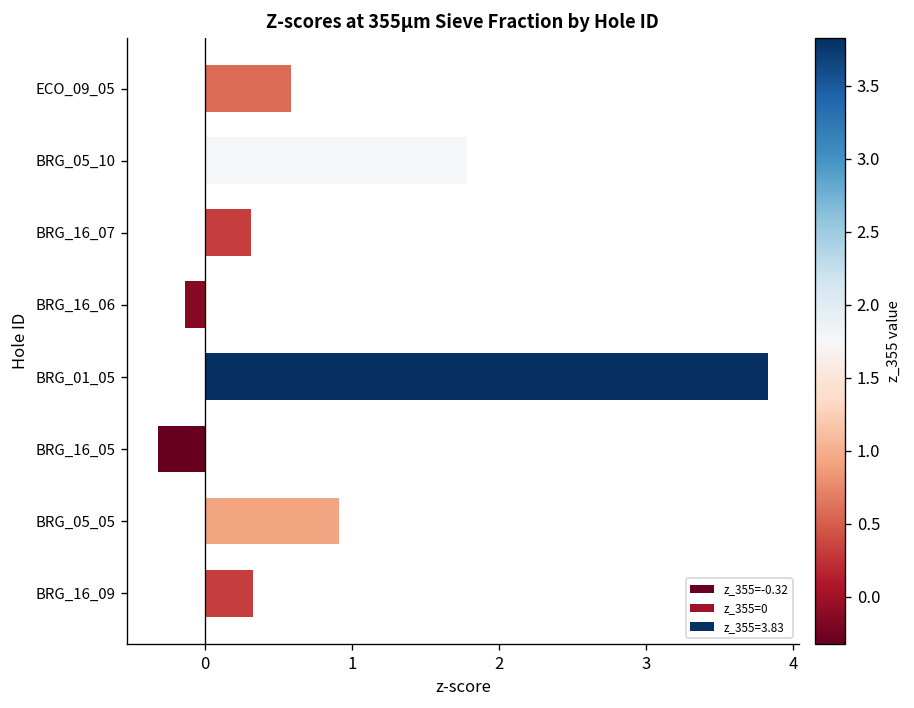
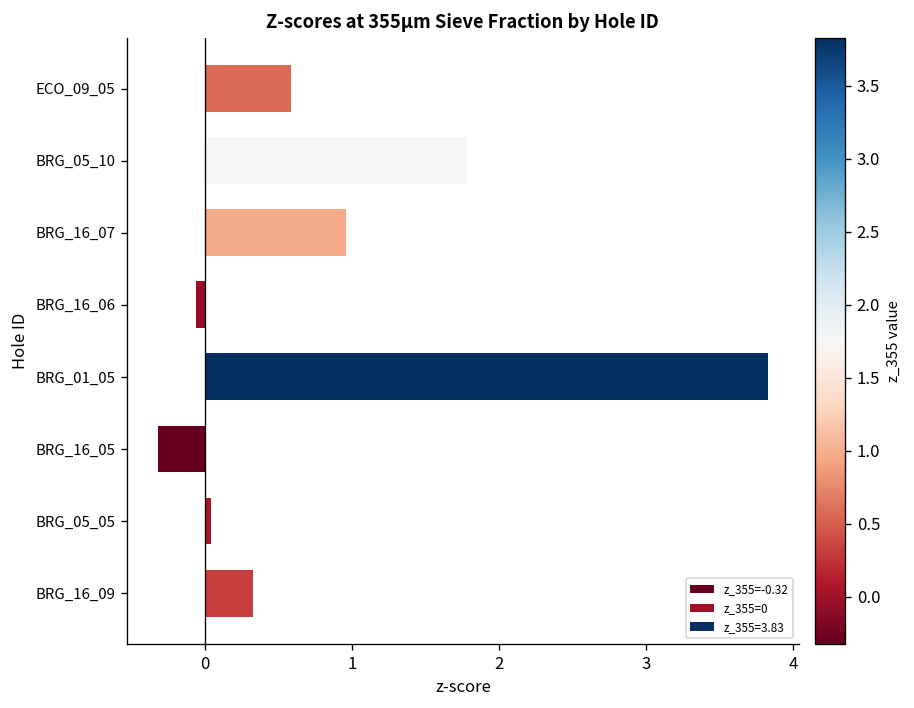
  {
    "ECO_09_05": 0.58,
    "BRG_05_10": 1.78,
-   "BRG_16_07": 0.31,
-   "BRG_16_06": -0.14,
+   "BRG_16_07": 0.96,
+   "BRG_16_06": -0.06,
    "BRG_01_05": 3.83,
    "BRG_16_05": -0.32,
-   "BRG_05_05": 0.91,
+   "BRG_05_05": 0.04,
    "BRG_16_09": 0.33
  }
